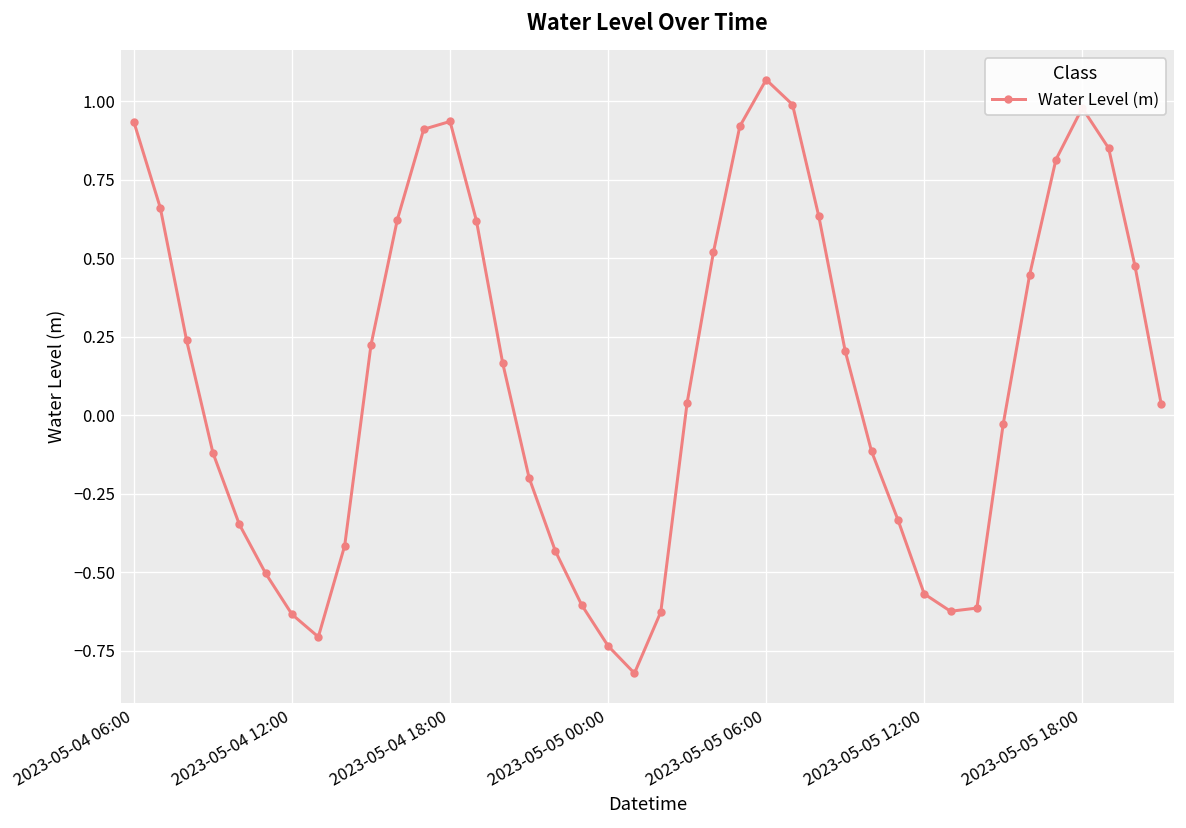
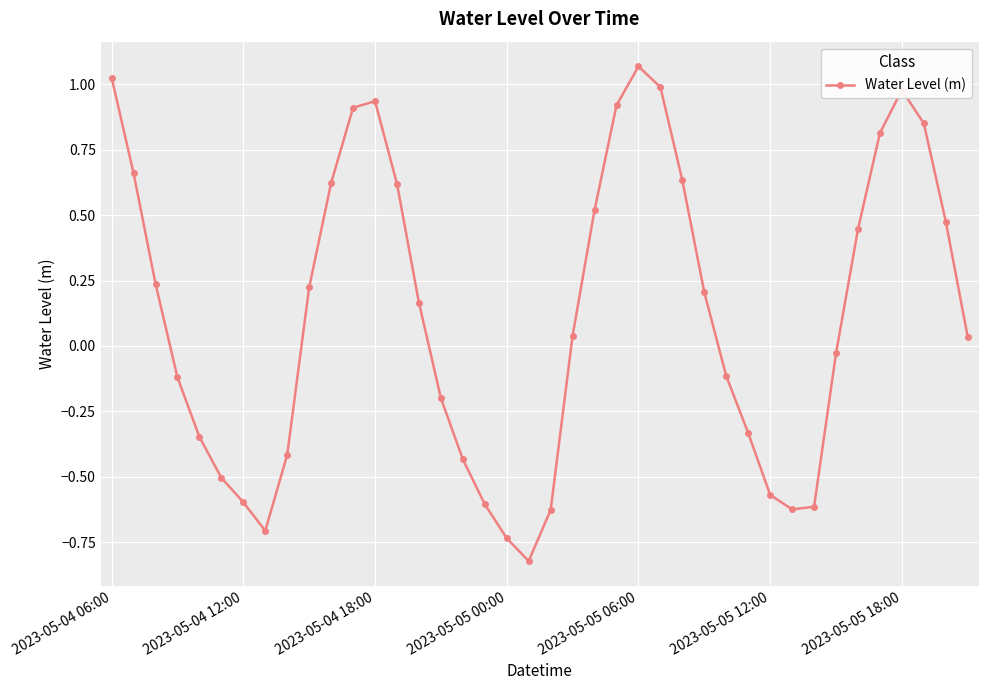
  {
-   "2023-05-04 06:00": 0.93,
-   "2023-05-04 12:00": -0.63,
+   "2023-05-04 06:00": 1.03,
+   "2023-05-04 12:00": -0.60,
    "2023-05-04 18:00": 0.94,
    "2023-05-05 00:00": -0.73,
    "2023-05-05 06:00": 1.07,
    "2023-05-05 12:00": -0.57
  }
